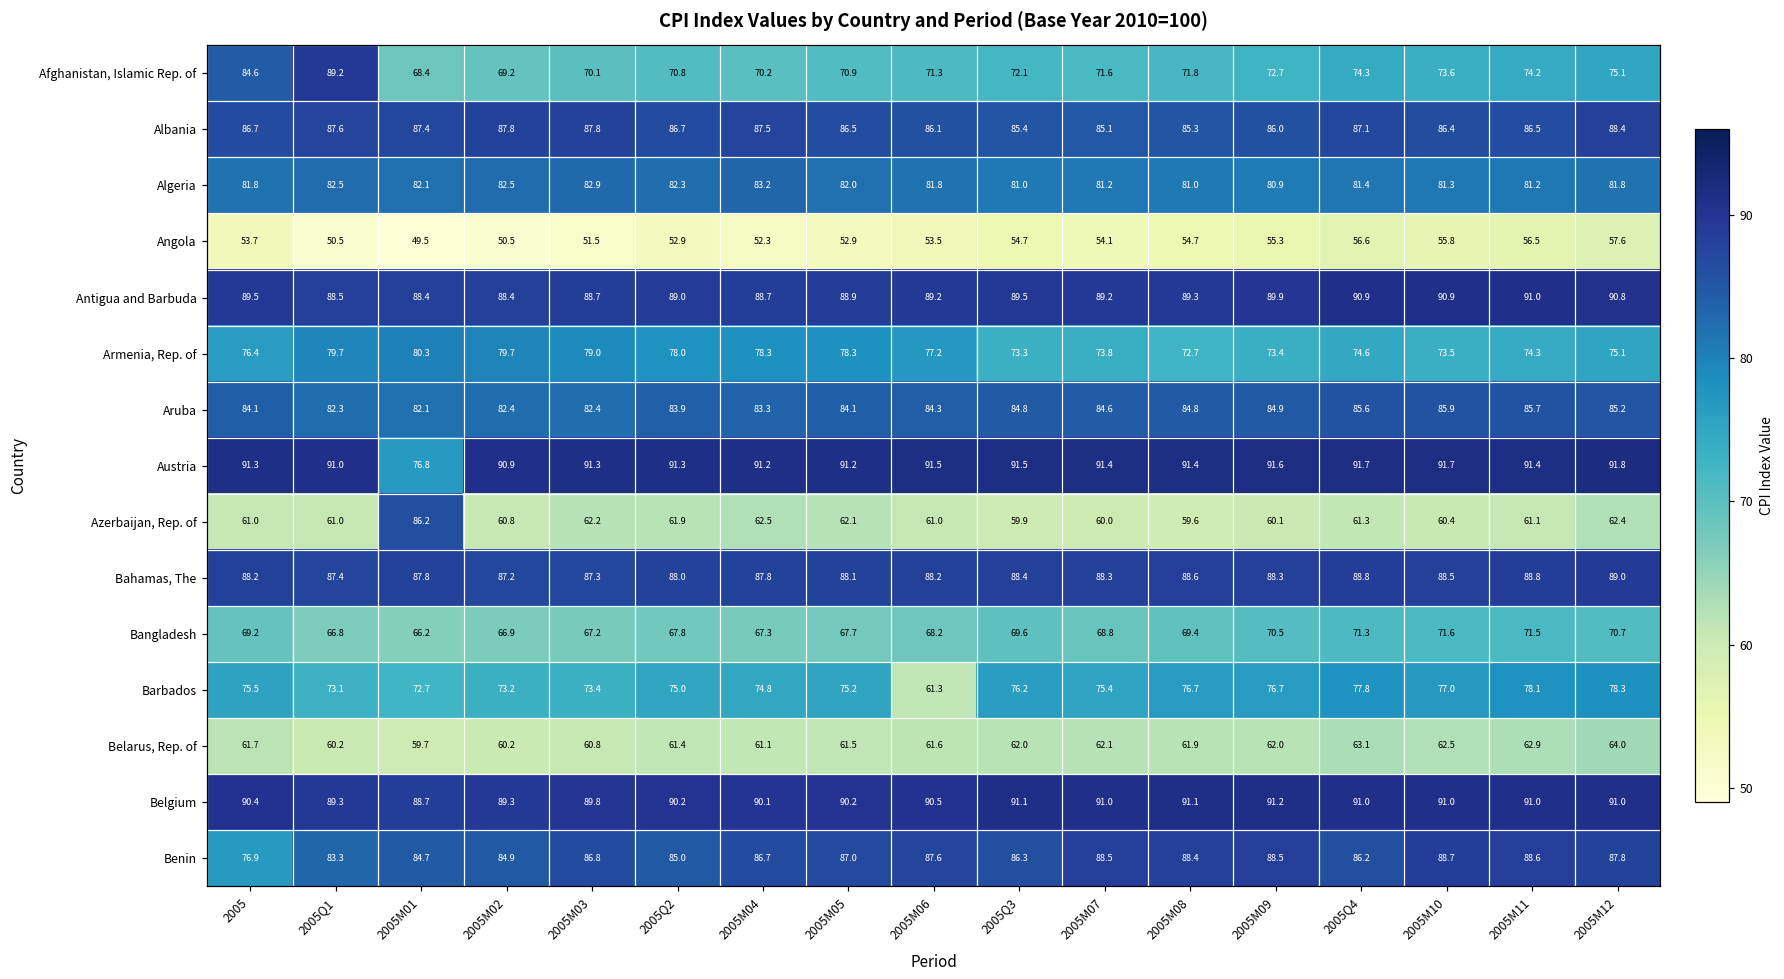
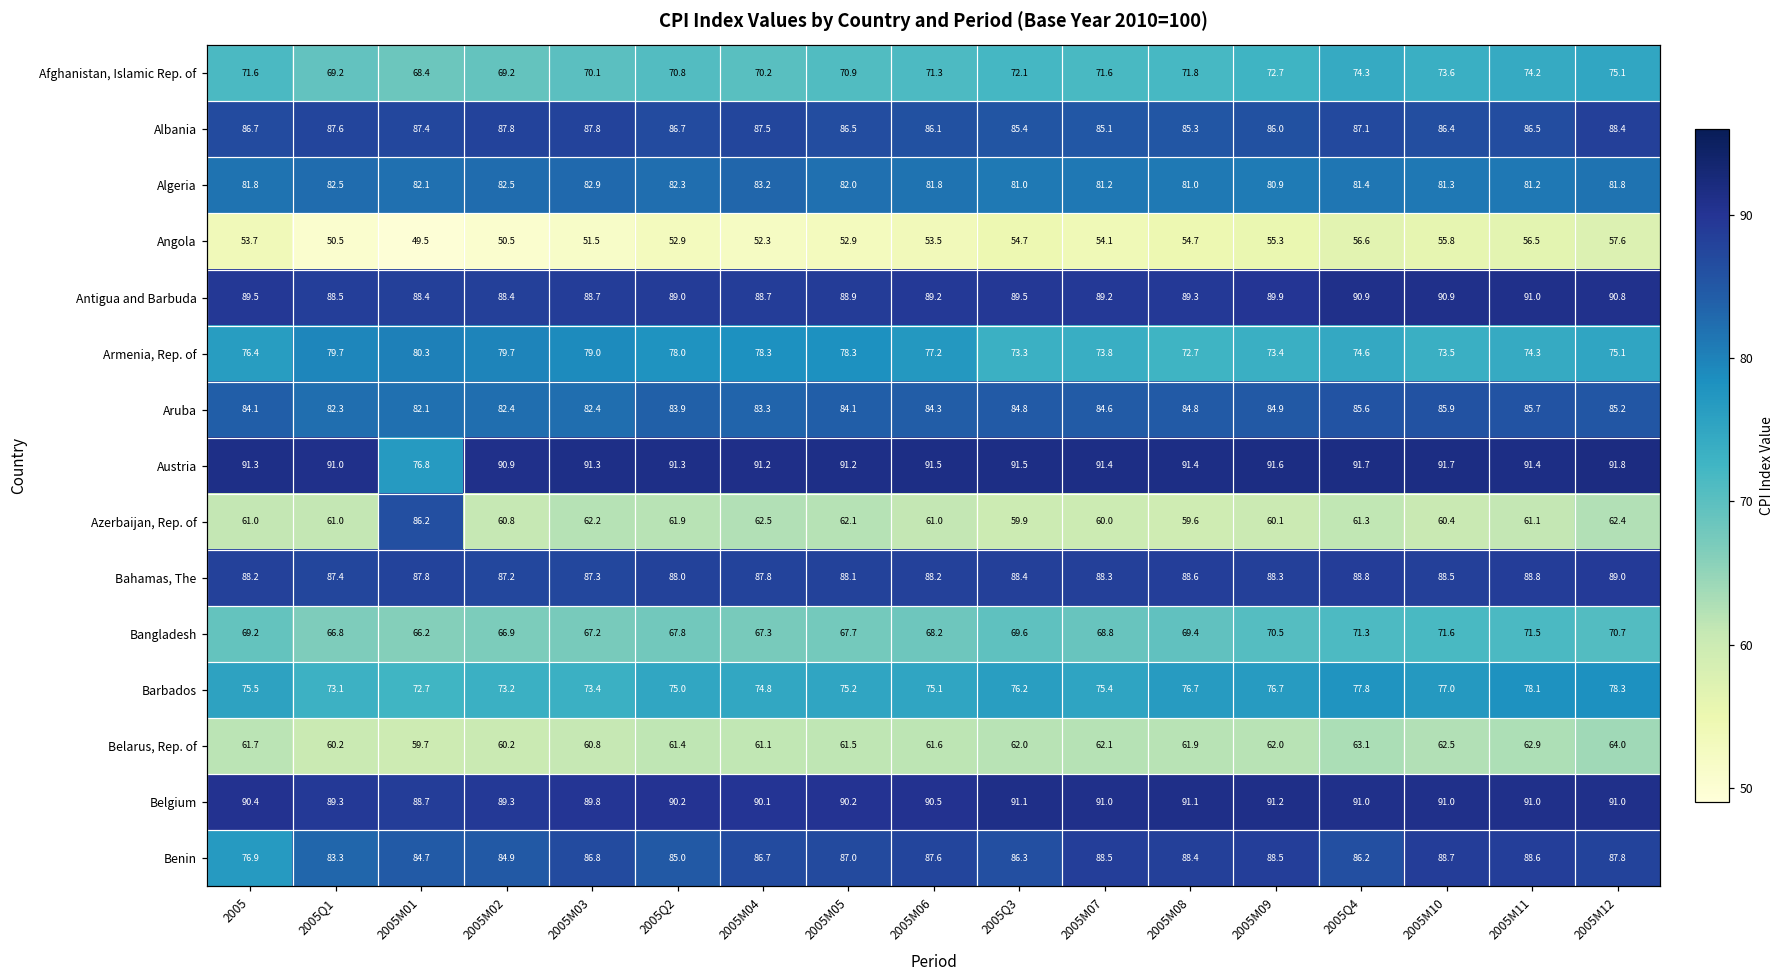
  {
    "Afghanistan, Islamic Rep. of": {
-     "2005": 84.6,
-     "2005Q1": 89.2,
+     "2005": 71.6,
+     "2005Q1": 69.2,
      "2005M01": 68.4,
      "2005M02": 69.2,
      "2005M03": 70.1,
      "2005Q2": 70.8,
      "2005M04": 70.2,
      "2005M05": 70.9,
      "2005M06": 71.3,
      "2005Q3": 72.1,
      "2005M07": 71.6,
      "2005M08": 71.8,
      "2005M09": 72.7,
      "2005Q4": 74.3,
      "2005M10": 73.6,
      "2005M11": 74.2,
      "2005M12": 75.1
    },
    "Barbados": {
      "2005": 75.5,
      "2005Q1": 73.1,
      "2005M01": 72.7,
      "2005M02": 73.2,
      "2005M03": 73.4,
      "2005Q2": 75.0,
      "2005M04": 74.8,
      "2005M05": 75.2,
-     "2005M06": 61.3,
+     "2005M06": 75.1,
      "2005Q3": 76.2,
      "2005M07": 75.4,
      "2005M08": 76.7,
      "2005M09": 76.7,
      "2005Q4": 77.8,
      "2005M10": 77.0,
      "2005M11": 78.1,
      "2005M12": 78.3
    }
  }
